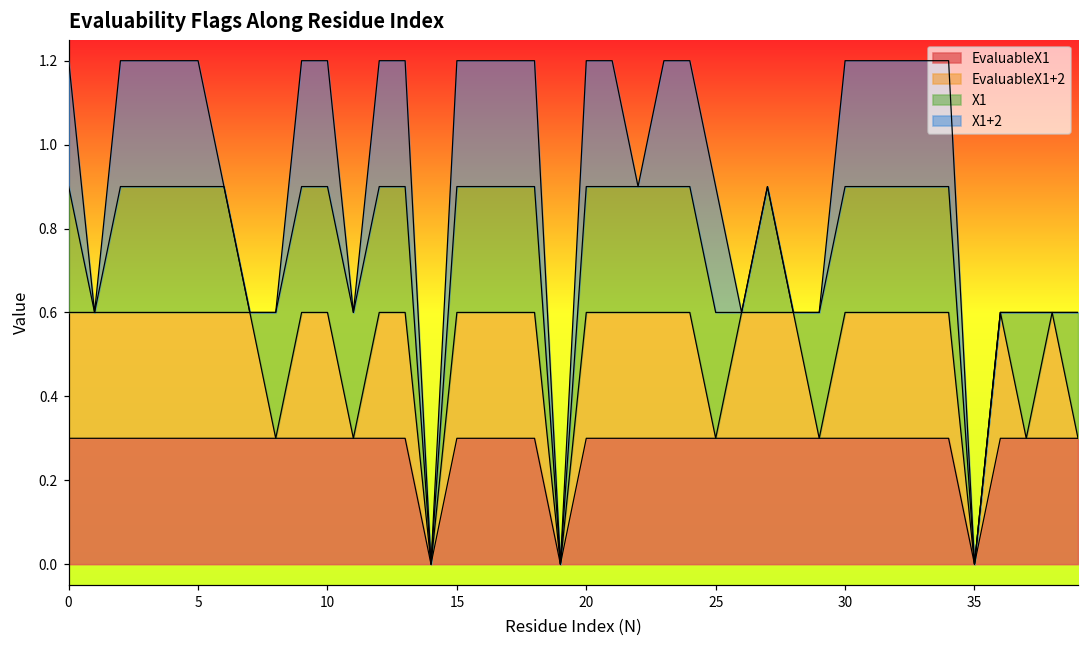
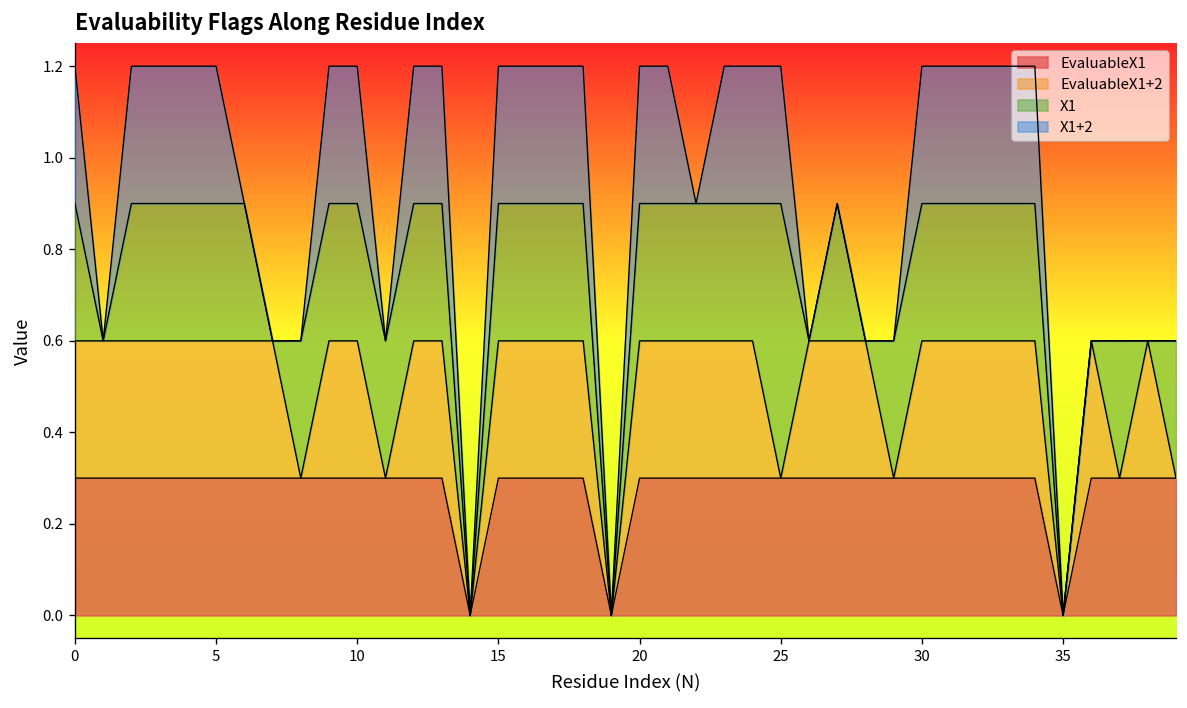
  {
    "EvaluableX1": {
      "0": 0.30,
      "5": 0.30,
      "10": 0.30,
      "15": 0.30,
      "20": 0.30,
      "30": 0.30
    },
    "EvaluableX1+2": {
      "0": 0.60,
      "5": 0.60,
      "10": 0.60,
      "15": 0.60,
      "20": 0.60,
      "30": 0.60
    },
    "X1": {
      "0": 0.30,
      "5": 0.30,
      "10": 0.30,
      "15": 0.30,
      "20": 0.30,
-     "25": 0.30,
+     "25": 0.60,
      "30": 0.30
    },
    "X1+2": {
      "0": 0.30,
      "5": 0.30,
      "10": 0.30,
      "15": 0.30,
      "20": 0.30,
      "25": 0.30,
      "30": 0.30
    }
  }
